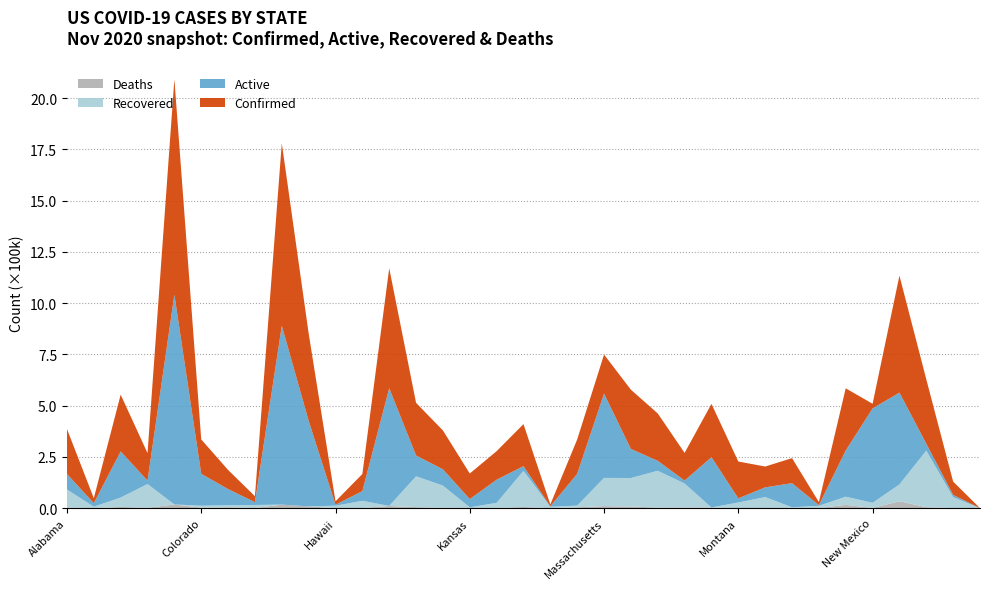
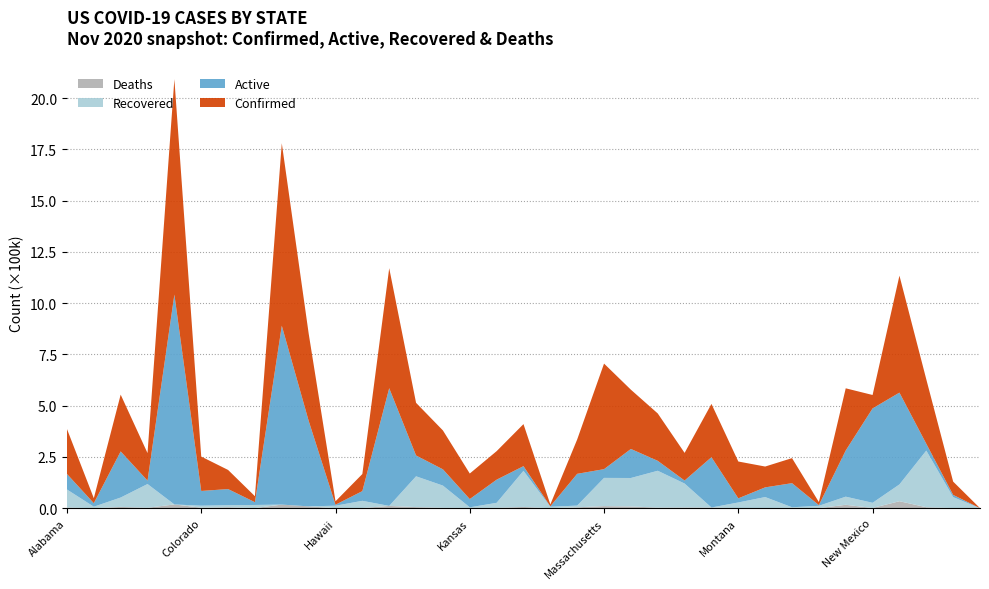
  {
    "Active": {
      "Alabama": 0.8,
-     "Colorado": 1.6,
+     "Colorado": 0.7,
      "Kansas": 0.4,
-     "Massachusetts": 4.1,
+     "Massachusetts": 0.4,
      "Montana": 0.2,
      "New Mexico": 4.6
    },
    "Confirmed": {
      "Alabama": 2.2,
      "Colorado": 1.7,
      "Hawaii": 0.2,
      "Kansas": 1.2,
-     "Massachusetts": 1.9,
+     "Massachusetts": 5.1,
      "Montana": 1.8,
-     "New Mexico": 0.2
+     "New Mexico": 0.7
    }
  }
